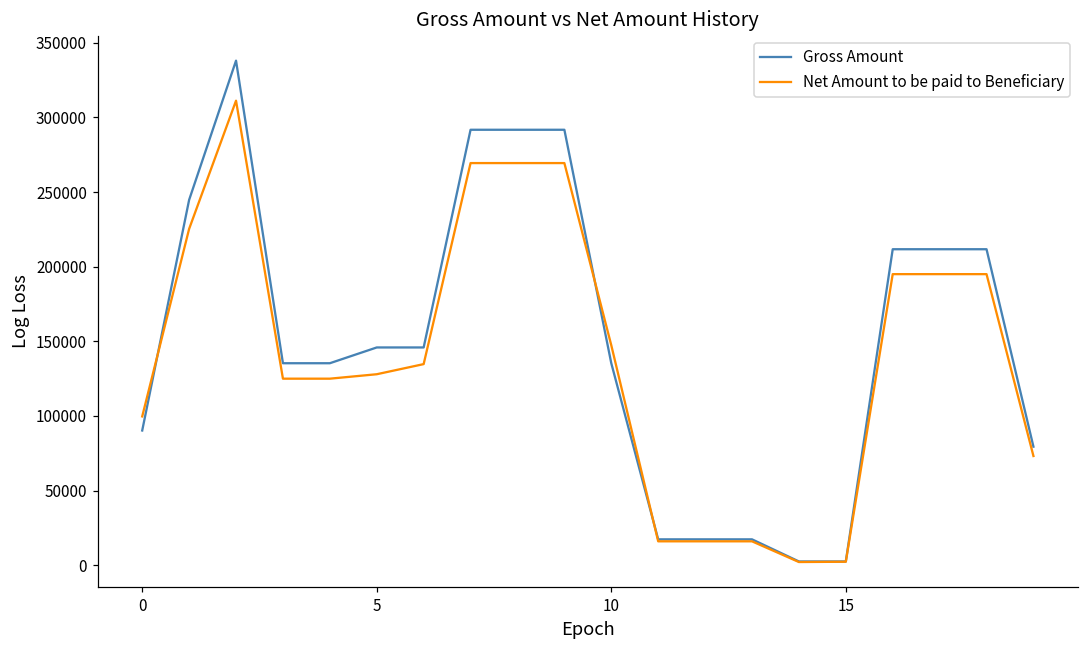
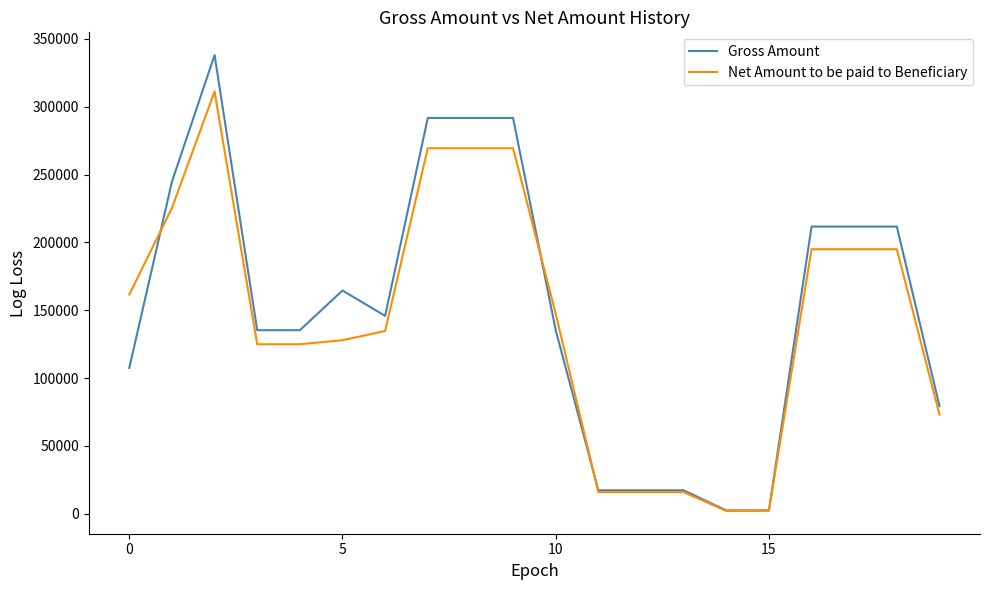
  {
    "Gross Amount": {
-     "0": 90000,
-     "5": 146000,
+     "0": 108000,
+     "5": 165000,
      "10": 135000
    },
    "Net Amount to be paid to Beneficiary": {
-     "0": 100000,
+     "0": 162000,
      "5": 128000,
      "10": 147000
    }
  }
